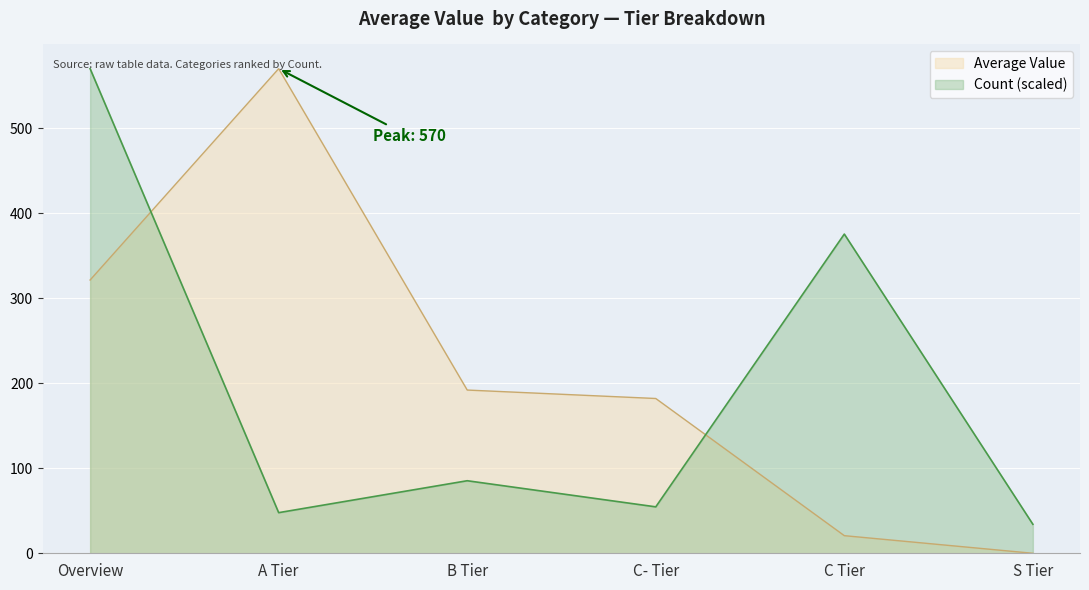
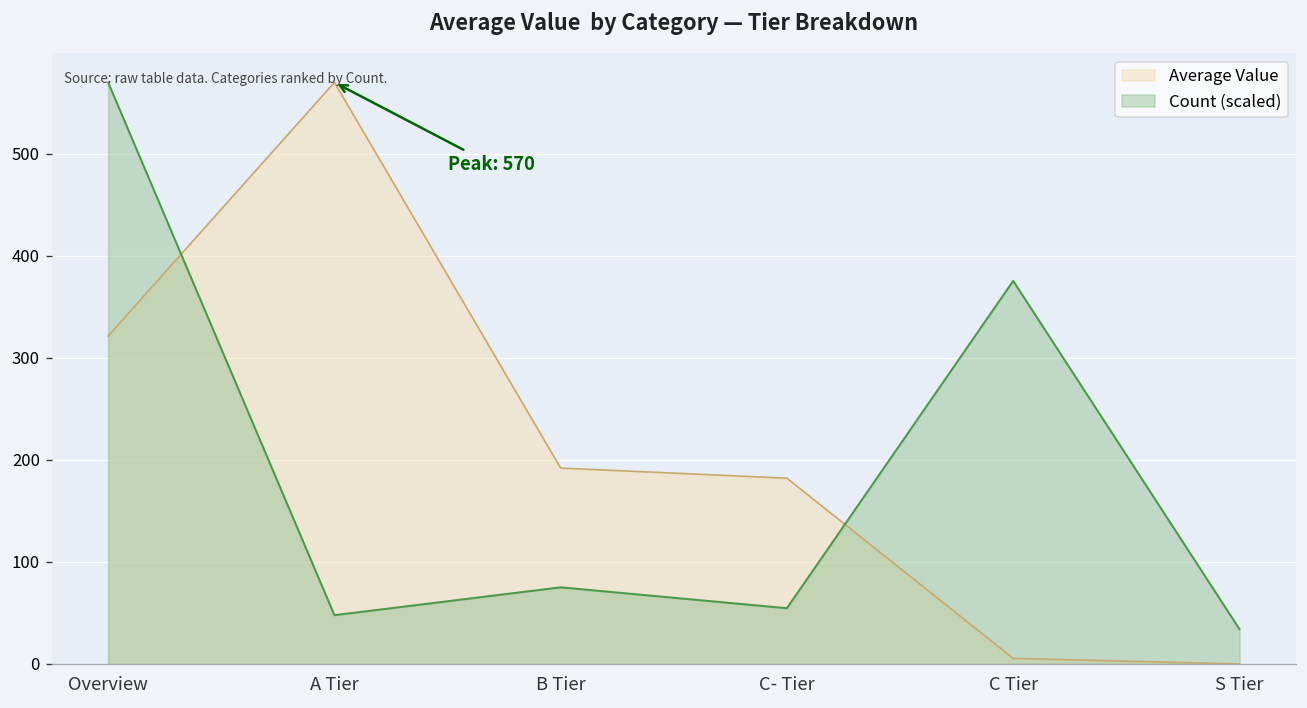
  {
    "Average Value": {
      "Overview": 320,
      "B Tier": 190,
      "C- Tier": 180,
-     "C Tier": 20,
+     "C Tier": 10,
      "S Tier": 0
    },
    "Count (scaled)": {
      "Overview": 570,
      "A Tier": 50,
-     "B Tier": 90,
+     "B Tier": 80,
      "C- Tier": 50,
      "C Tier": 380,
      "S Tier": 30
    }
  }
